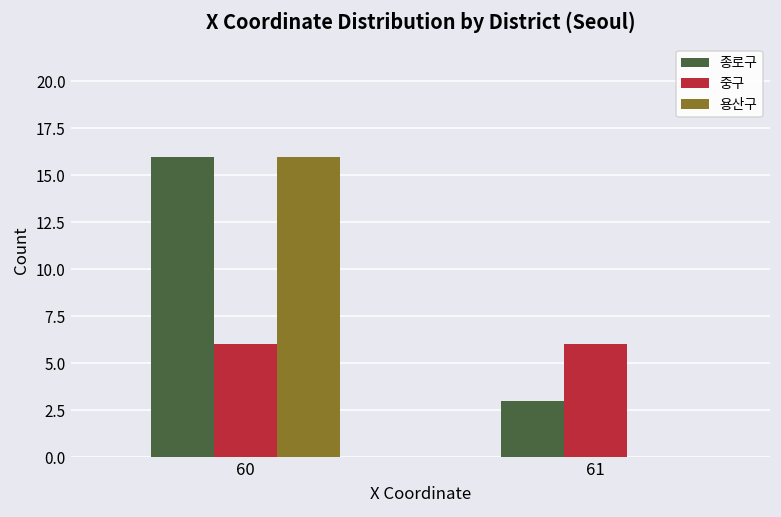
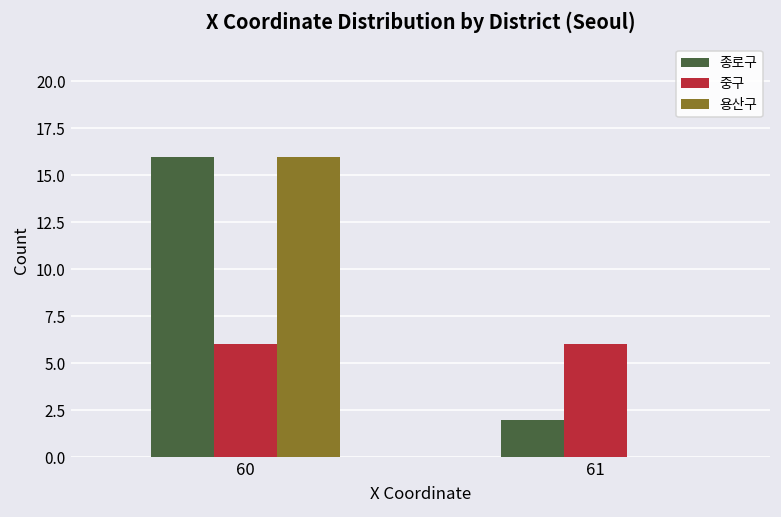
  {
    "종로구": {
      "60": 16,
-     "61": 3
+     "61": 2
    },
    "중구": {
      "60": 6,
      "61": 6
    },
    "용산구": {
      "60": 16,
      "61": 0
    }
  }
